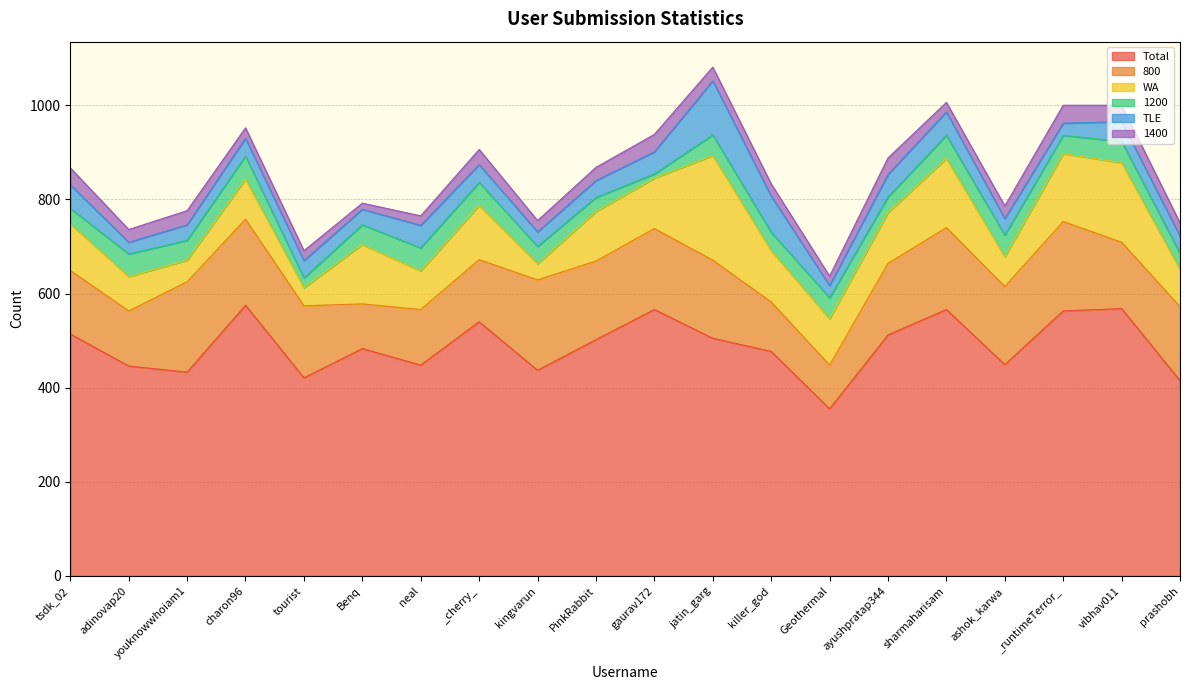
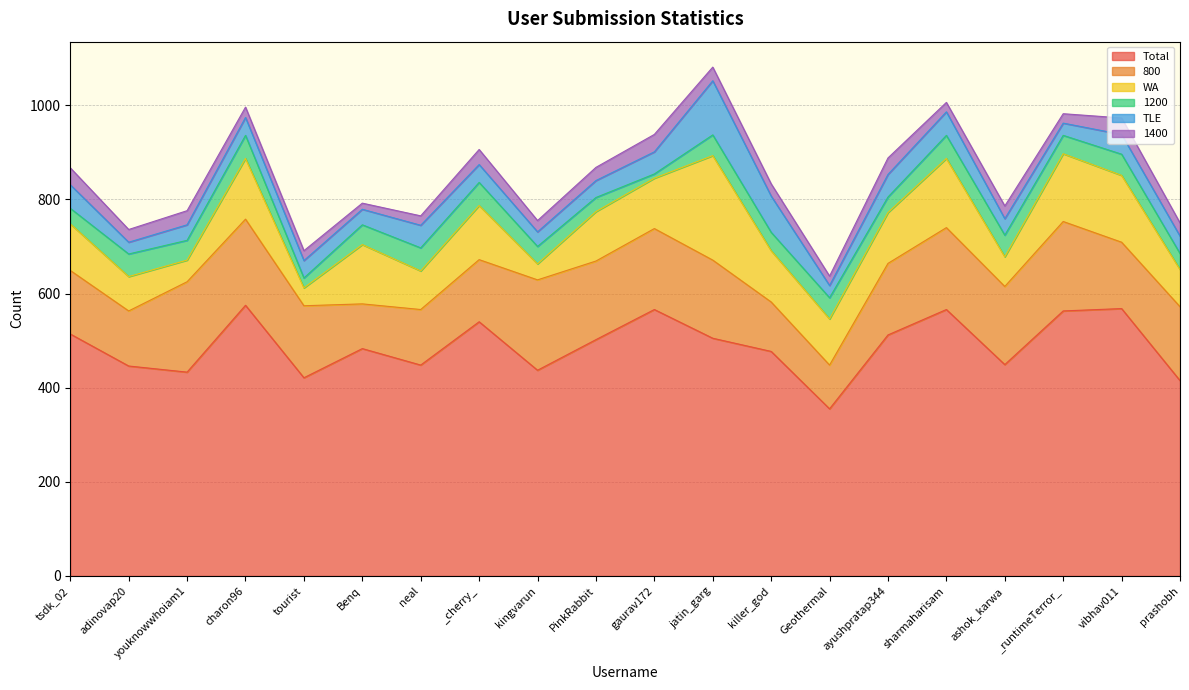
  {
    "WA": {
      "tsdk_02": 100,
      "adinovap20": 70,
      "youknowwhoiam1": 50,
-     "charon96": 90,
+     "charon96": 130,
      "tourist": 40,
      "Benq": 130,
      "neal": 80,
      "_cherry_": 120,
      "kingvarun": 30,
      "PinkRabbit": 110,
      "gaurav172": 110,
      "jatin_garg": 220,
      "killer_god": 110,
      "Geothermal": 100,
      "ayushpratap344": 110,
      "sharmaharisam": 150,
      "ashok_karwa": 60,
      "_runtimeTerror_": 140,
-     "vibhav011": 170,
+     "vibhav011": 140,
      "prashobh": 80
    },
    "1200": {
      "tsdk_02": 30,
      "adinovap20": 50,
      "youknowwhoiam1": 40,
      "charon96": 50,
      "tourist": 20,
      "Benq": 40,
      "neal": 50,
      "_cherry_": 50,
      "kingvarun": 40,
      "PinkRabbit": 30,
      "gaurav172": 10,
      "jatin_garg": 40,
      "killer_god": 40,
      "Geothermal": 50,
      "ayushpratap344": 30,
      "sharmaharisam": 50,
      "ashok_karwa": 50,
      "_runtimeTerror_": 40,
      "prashobh": 30
    },
    "TLE": {
      "tsdk_02": 50,
      "adinovap20": 30,
      "youknowwhoiam1": 30,
      "charon96": 40,
      "tourist": 40,
      "Benq": 30,
      "neal": 50,
      "_cherry_": 40,
      "kingvarun": 30,
      "PinkRabbit": 40,
      "gaurav172": 50,
      "jatin_garg": 120,
      "killer_god": 80,
      "Geothermal": 30,
      "ayushpratap344": 50,
      "sharmaharisam": 50,
      "ashok_karwa": 40,
      "_runtimeTerror_": 30,
      "prashobh": 40
    },
    "1400": {
      "tsdk_02": 40,
      "adinovap20": 30,
      "youknowwhoiam1": 30,
      "charon96": 20,
      "tourist": 20,
      "Benq": 10,
      "neal": 20,
      "_cherry_": 30,
      "kingvarun": 20,
      "PinkRabbit": 30,
      "gaurav172": 40,
      "jatin_garg": 30,
      "killer_god": 30,
      "Geothermal": 20,
      "ayushpratap344": 40,
      "sharmaharisam": 20,
      "ashok_karwa": 30,
-     "_runtimeTerror_": 40,
+     "_runtimeTerror_": 20,
      "prashobh": 30
    }
  }
